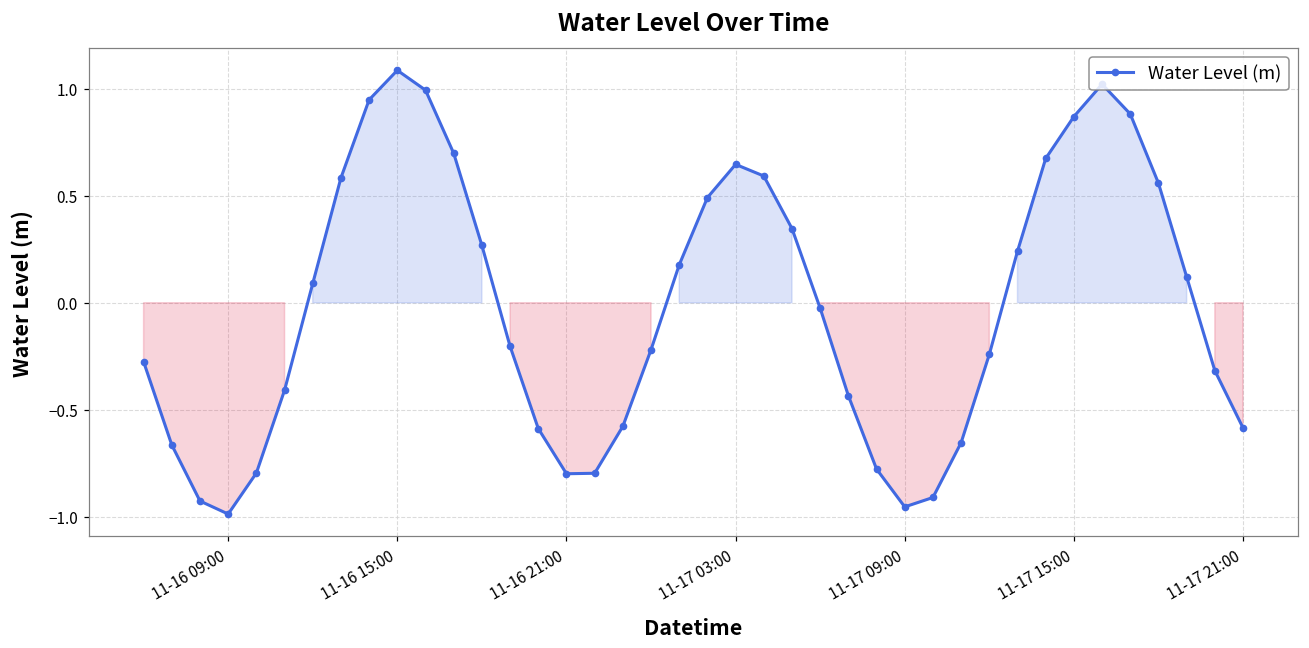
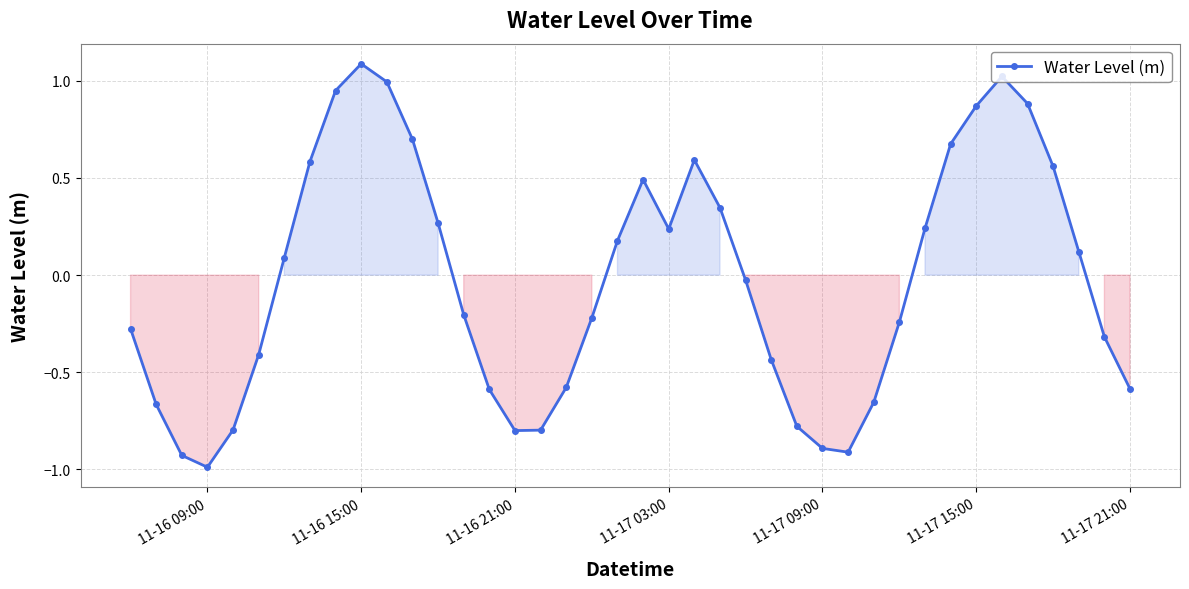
  {
    "11-16 09:00": -0.99,
    "11-16 15:00": 1.09,
    "11-16 21:00": -0.80,
-   "11-17 03:00": 0.65,
-   "11-17 09:00": -0.95,
+   "11-17 03:00": 0.24,
+   "11-17 09:00": -0.89,
    "11-17 15:00": 0.87,
    "11-17 21:00": -0.59
  }
